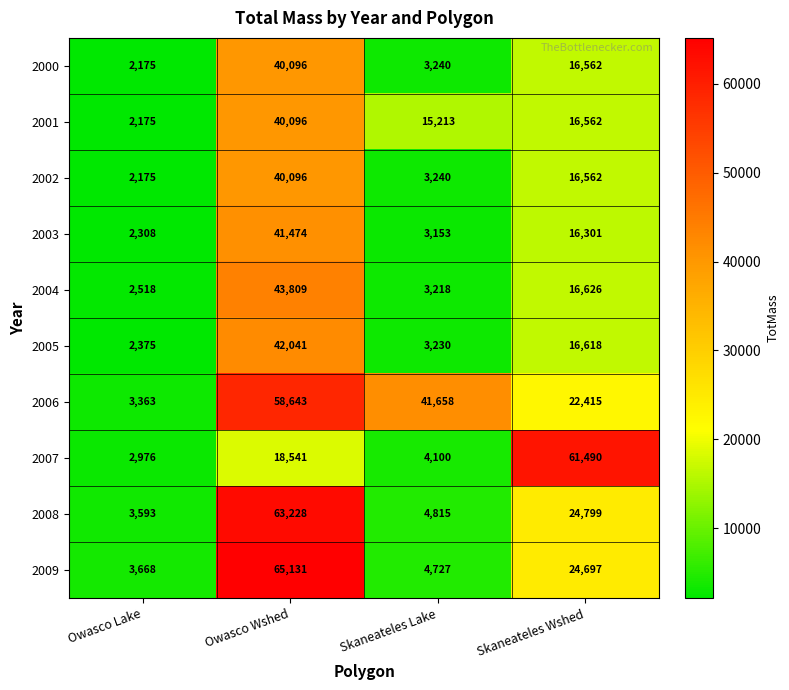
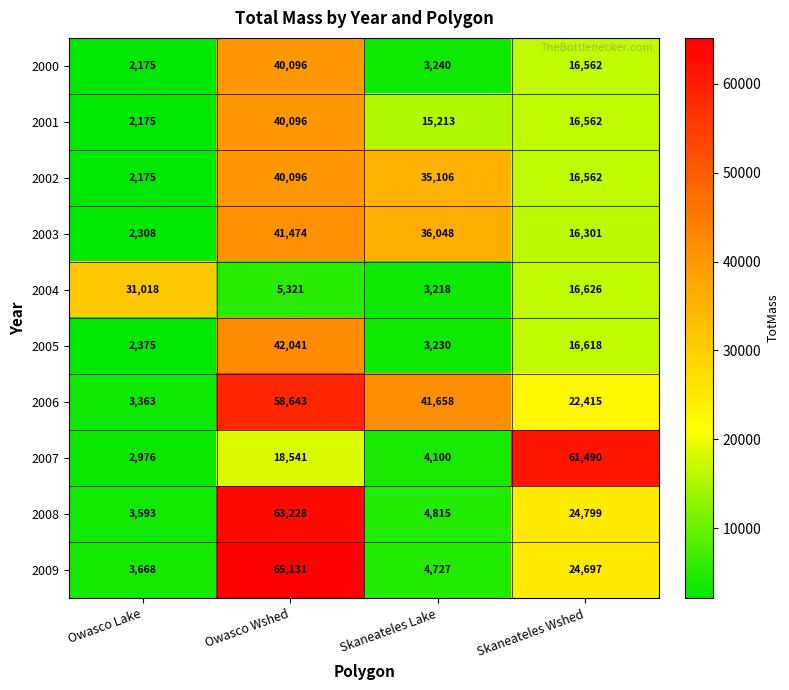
  {
    "2000": {
      "Owasco Lake": "2,175",
      "Owasco Wshed": "40,096",
      "Skaneateles Lake": "3,240"
    },
    "2001": {
      "Owasco Lake": "2,175",
      "Owasco Wshed": "40,096",
      "Skaneateles Lake": "15,213",
      "Skaneateles Wshed": "16,562"
    },
    "2002": {
      "Owasco Lake": "2,175",
      "Owasco Wshed": "40,096",
-     "Skaneateles Lake": "3,240",
+     "Skaneateles Lake": "35,106",
      "Skaneateles Wshed": "16,562"
    },
    "2003": {
      "Owasco Lake": "2,308",
      "Owasco Wshed": "41,474",
-     "Skaneateles Lake": "3,153",
+     "Skaneateles Lake": "36,048",
      "Skaneateles Wshed": "16,301"
    },
    "2004": {
-     "Owasco Lake": "2,518",
-     "Owasco Wshed": "43,809",
+     "Owasco Lake": "31,018",
+     "Owasco Wshed": "5,321",
      "Skaneateles Lake": "3,218",
      "Skaneateles Wshed": "16,626"
    },
    "2005": {
      "Owasco Lake": "2,375",
      "Owasco Wshed": "42,041",
      "Skaneateles Lake": "3,230",
      "Skaneateles Wshed": "16,618"
    },
    "2006": {
      "Owasco Lake": "3,363",
      "Owasco Wshed": "58,643",
      "Skaneateles Lake": "41,658",
      "Skaneateles Wshed": "22,415"
    },
    "2007": {
      "Owasco Lake": "2,976",
      "Owasco Wshed": "18,541",
      "Skaneateles Lake": "4,100",
      "Skaneateles Wshed": "61,490"
    },
    "2008": {
      "Owasco Lake": "3,593",
      "Owasco Wshed": "63,228",
      "Skaneateles Lake": "4,815",
      "Skaneateles Wshed": "24,799"
    },
    "2009": {
      "Owasco Lake": "3,668",
      "Owasco Wshed": "65,131",
      "Skaneateles Lake": "4,727",
      "Skaneateles Wshed": "24,697"
    }
  }
